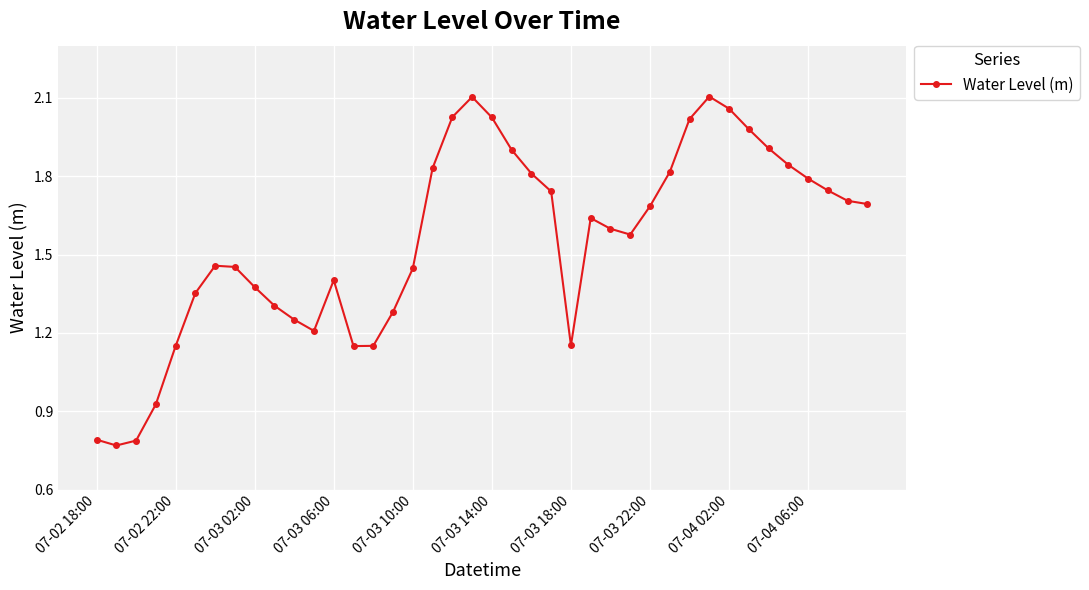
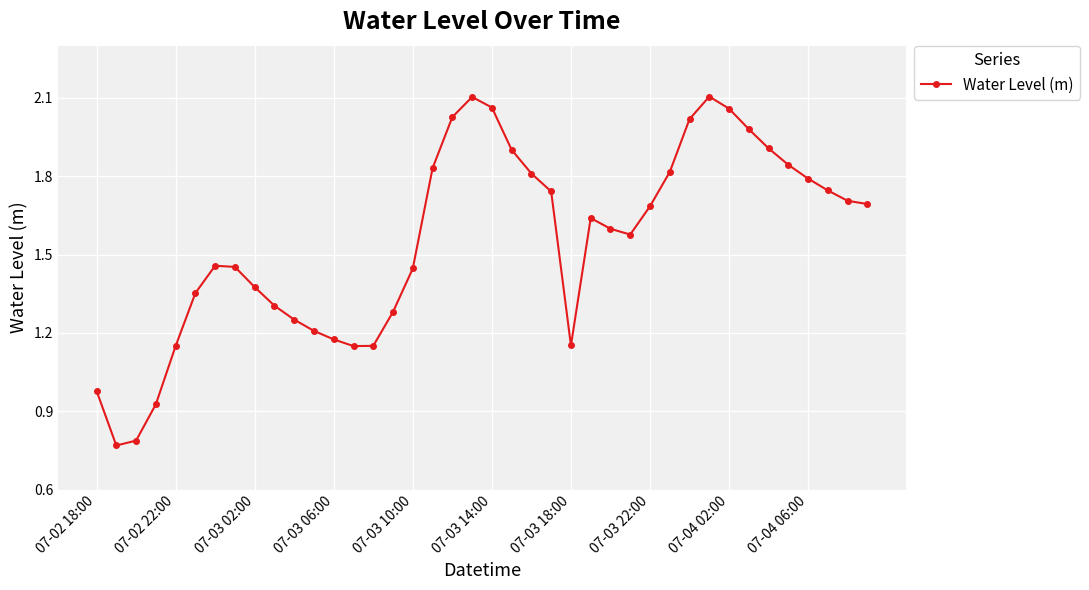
  {
-   "07-02 18:00": 0.79,
+   "07-02 18:00": 0.98,
    "07-02 22:00": 1.15,
    "07-03 02:00": 1.38,
-   "07-03 06:00": 1.40,
+   "07-03 06:00": 1.18,
    "07-03 10:00": 1.45,
-   "07-03 14:00": 2.03,
+   "07-03 14:00": 2.06,
    "07-03 18:00": 1.15,
    "07-03 22:00": 1.69,
    "07-04 02:00": 2.06,
    "07-04 06:00": 1.79
  }
